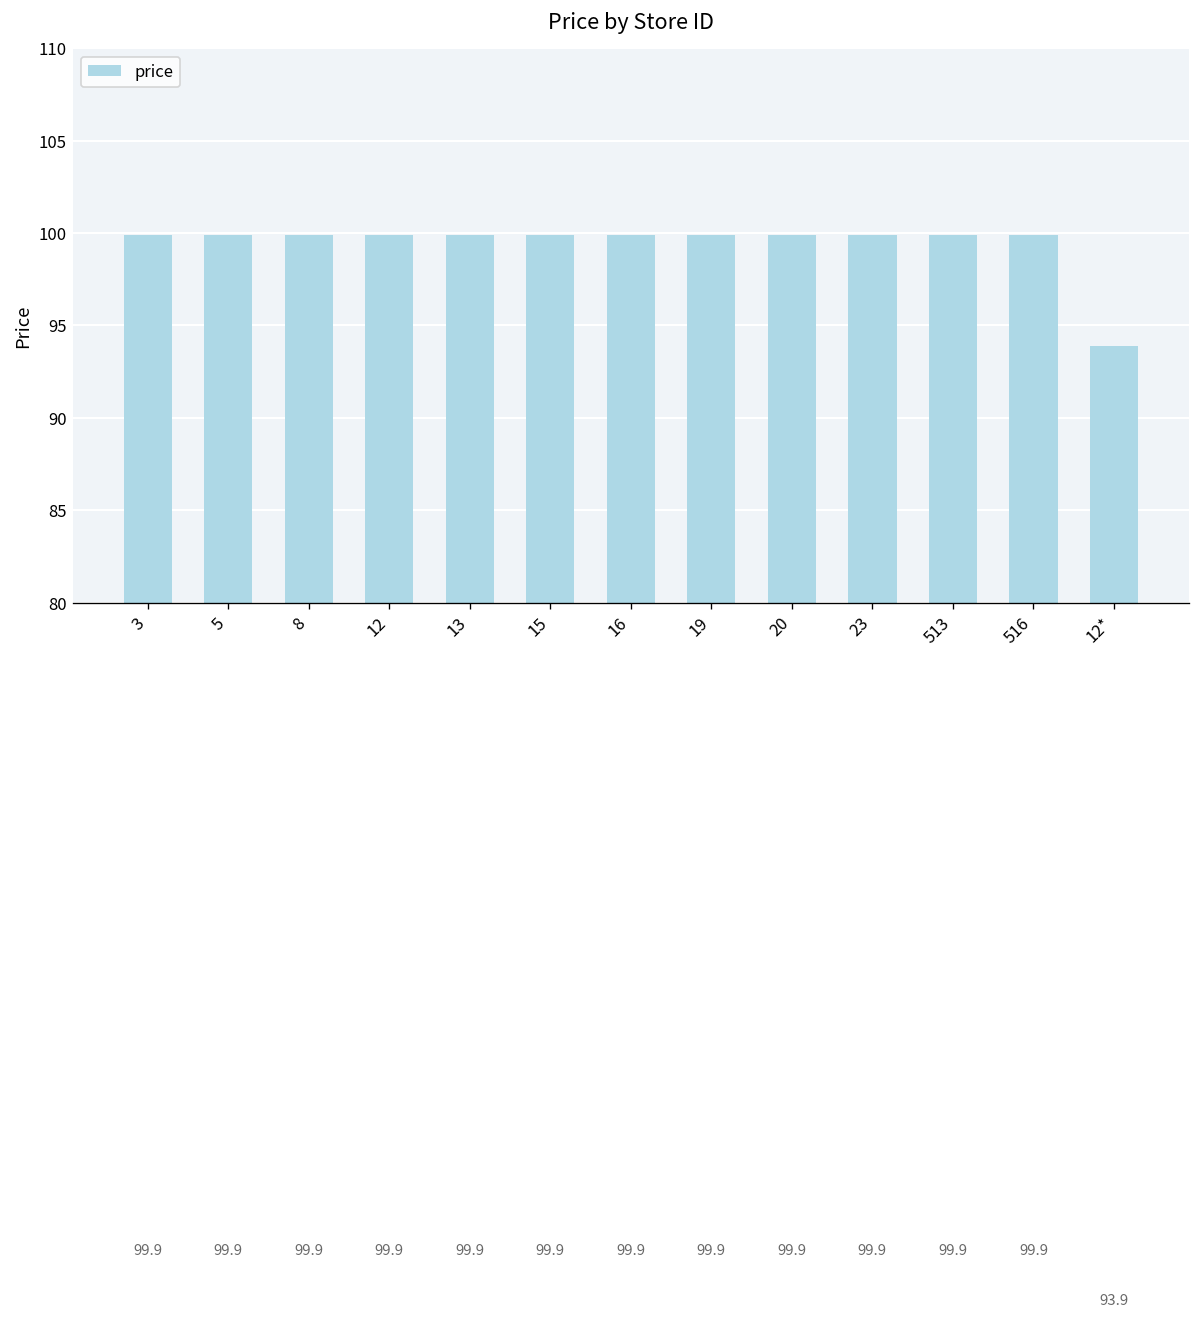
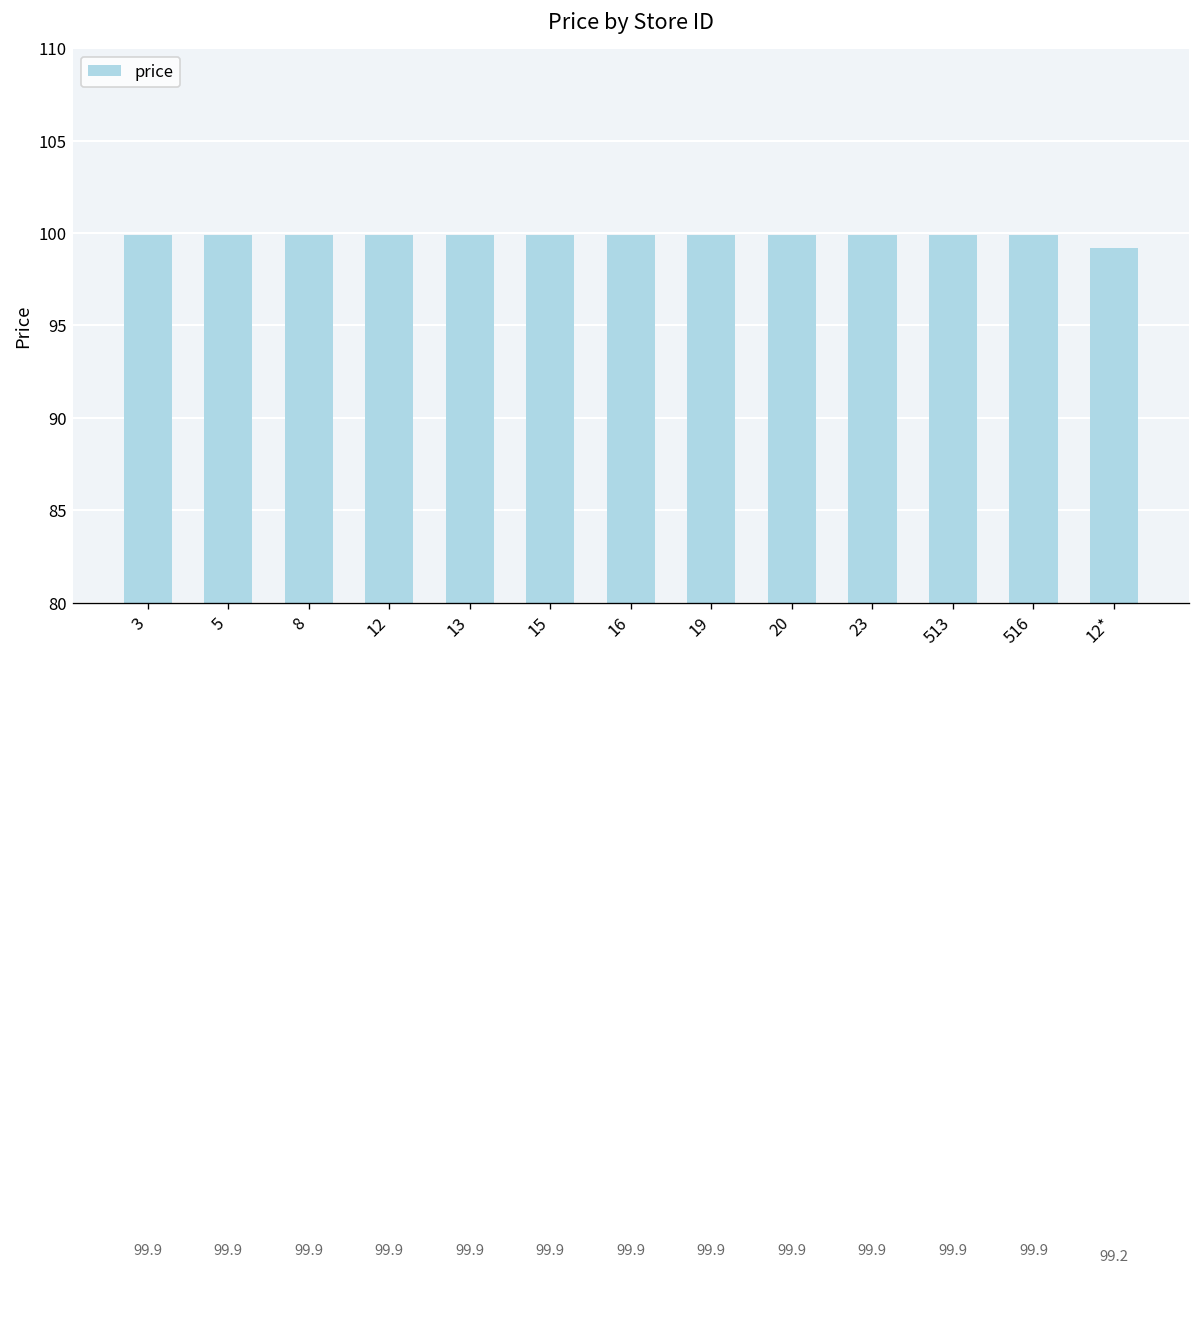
  {
    "3": 99.9,
    "5": 99.9,
    "8": 99.9,
    "12": 99.9,
    "13": 99.9,
    "15": 99.9,
    "16": 99.9,
    "19": 99.9,
    "20": 99.9,
    "23": 99.9,
    "513": 99.9,
    "516": 99.9,
-   "12*": 93.9
+   "12*": 99.2
  }
